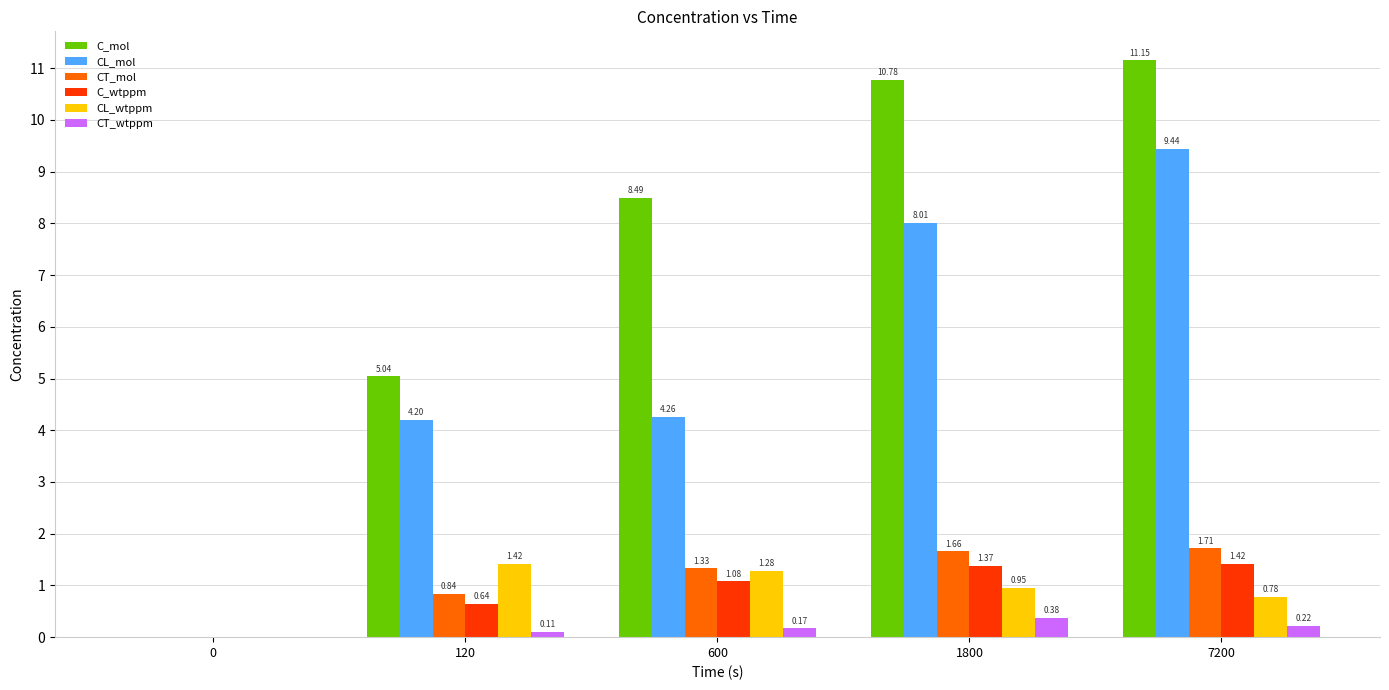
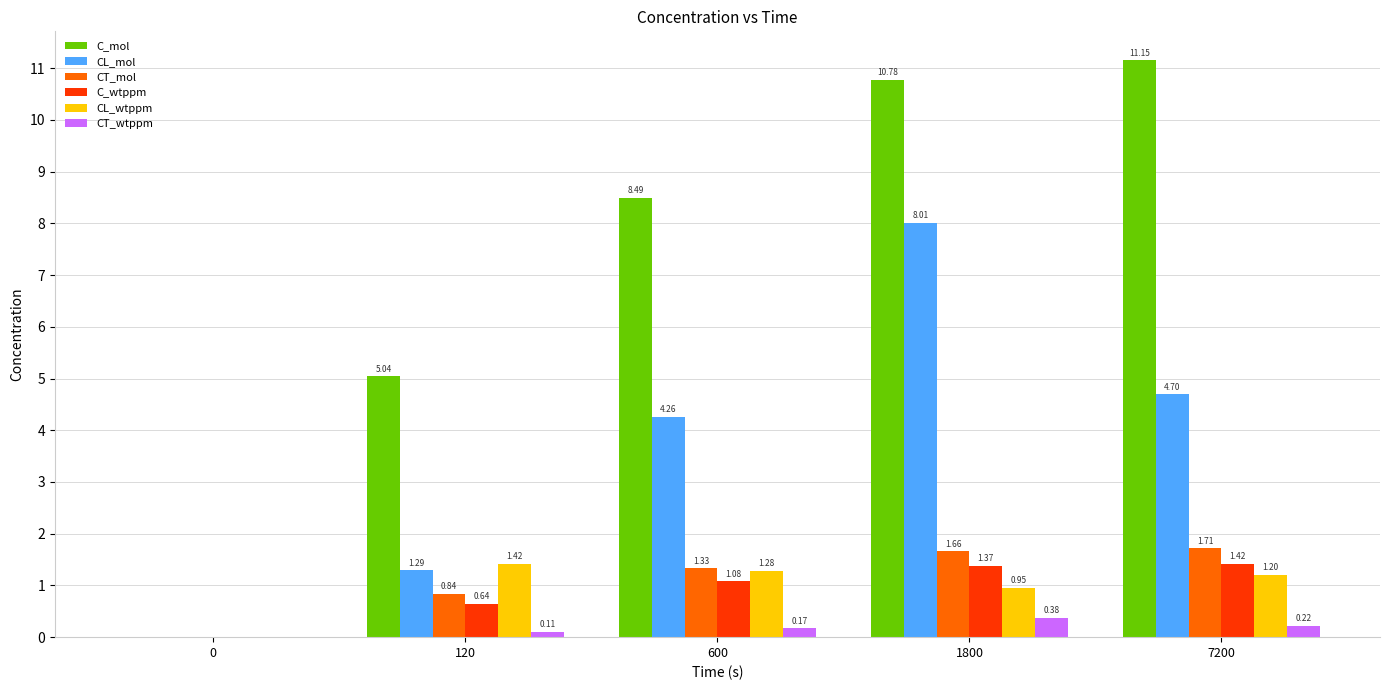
  {
    "C_mol": {
      "120": 5.04,
      "600": 8.49,
      "1800": 10.78,
      "7200": 11.15
    },
    "CL_mol": {
-     "120": 4.20,
+     "120": 1.29,
      "600": 4.26,
      "1800": 8.01,
-     "7200": 9.44
+     "7200": 4.70
    },
    "CL_wtppm": {
      "120": 1.42,
      "600": 1.28,
      "1800": 0.95,
-     "7200": 0.78
+     "7200": 1.20
    },
    "CT_wtppm": {
      "120": 0.11,
      "600": 0.17,
      "1800": 0.38,
      "7200": 0.22
    }
  }
